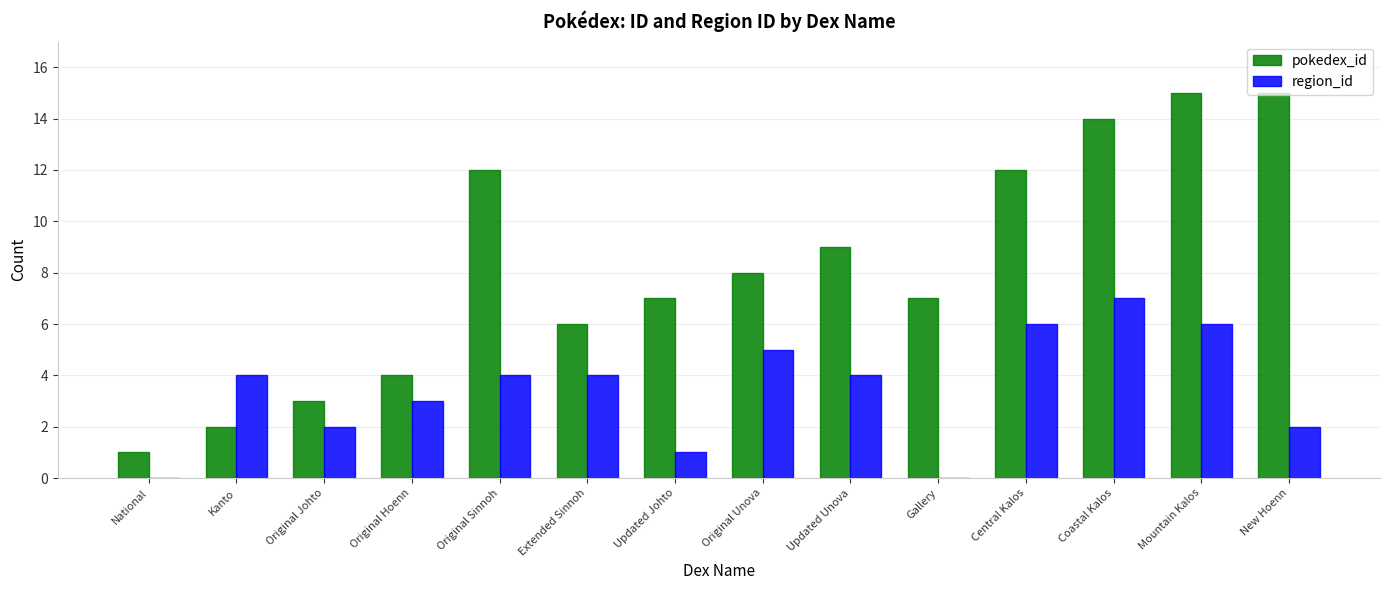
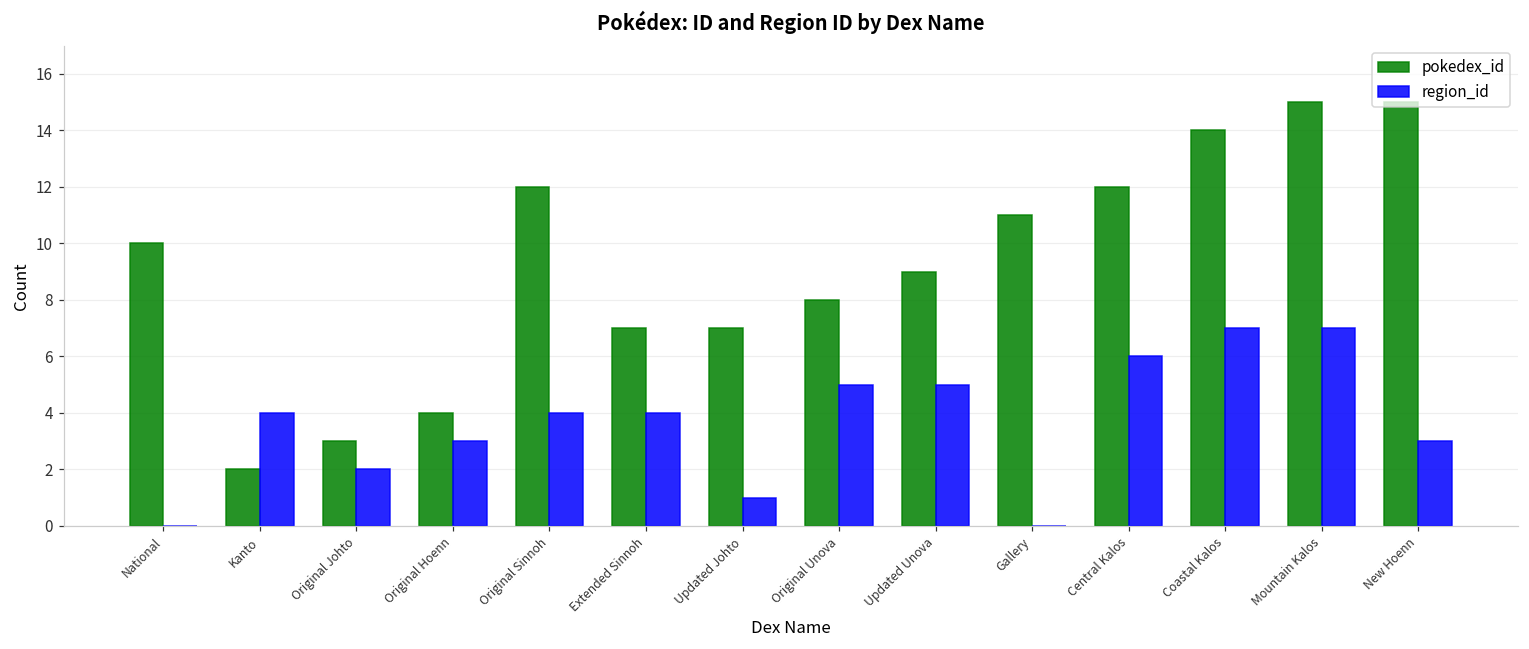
  {
    "pokedex_id": {
-     "National": 1,
+     "National": 10,
      "Kanto": 2,
      "Original Johto": 3,
      "Original Hoenn": 4,
      "Original Sinnoh": 12,
-     "Extended Sinnoh": 6,
+     "Extended Sinnoh": 7,
      "Updated Johto": 7,
      "Original Unova": 8,
      "Updated Unova": 9,
-     "Gallery": 7,
+     "Gallery": 11,
      "Central Kalos": 12,
      "Coastal Kalos": 14,
      "Mountain Kalos": 15
    },
    "region_id": {
      "National": 0,
      "Kanto": 4,
      "Original Johto": 2,
      "Original Hoenn": 3,
      "Original Sinnoh": 4,
      "Extended Sinnoh": 4,
      "Updated Johto": 1,
      "Original Unova": 5,
-     "Updated Unova": 4,
+     "Updated Unova": 5,
      "Gallery": 0,
      "Central Kalos": 6,
      "Coastal Kalos": 7,
-     "Mountain Kalos": 6,
-     "New Hoenn": 2
+     "Mountain Kalos": 7,
+     "New Hoenn": 3
    }
  }
